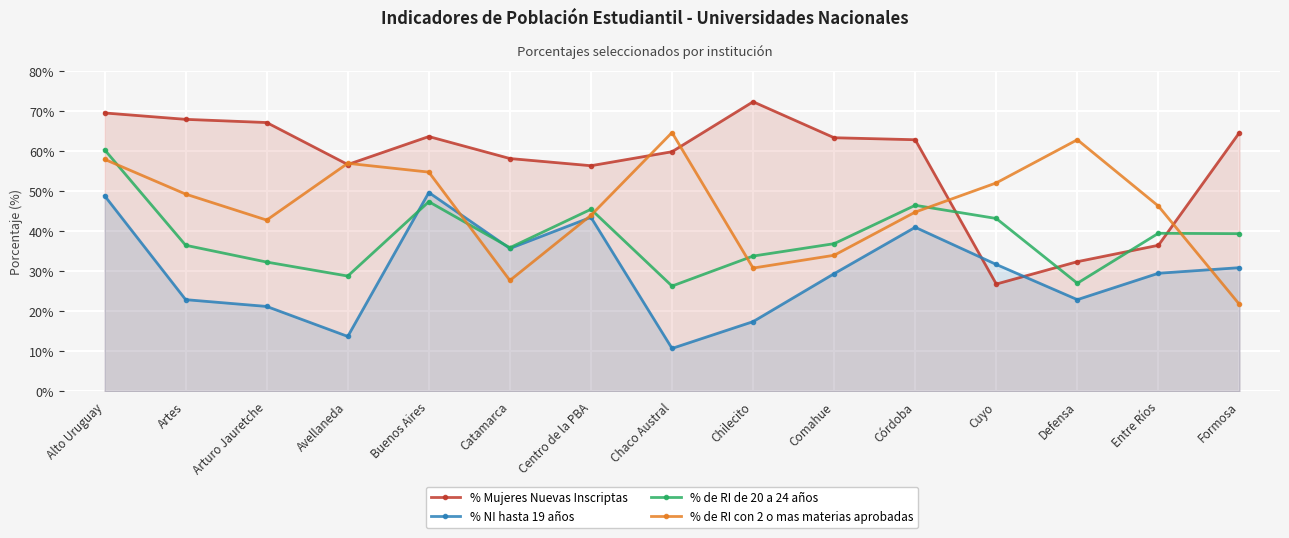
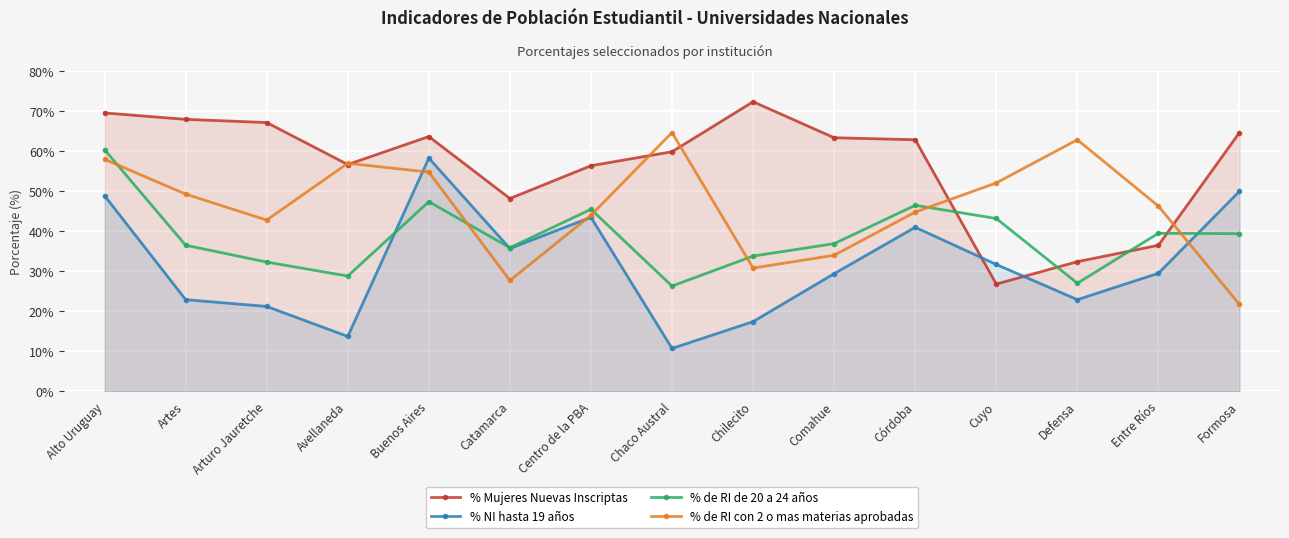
  {
    "% Mujeres Nuevas Inscriptas": {
      "Alto Uruguay": "70%",
      "Artes": "68%",
      "Arturo Jauretche": "67%",
      "Buenos Aires": "64%",
-     "Catamarca": "58%",
+     "Catamarca": "48%",
      "Centro de la PBA": "56%",
      "Chaco Austral": "60%",
      "Chilecito": "72%",
      "Comahue": "63%",
      "Córdoba": "63%",
      "Cuyo": "27%",
      "Defensa": "32%",
      "Entre Ríos": "37%",
      "Formosa": "65%"
    },
    "% NI hasta 19 años": {
      "Alto Uruguay": "49%",
      "Artes": "23%",
      "Arturo Jauretche": "21%",
      "Avellaneda": "14%",
-     "Buenos Aires": "50%",
+     "Buenos Aires": "58%",
      "Chaco Austral": "11%",
      "Chilecito": "17%",
      "Comahue": "29%",
      "Córdoba": "41%",
      "Cuyo": "32%",
      "Defensa": "23%",
      "Entre Ríos": "30%",
-     "Formosa": "31%"
+     "Formosa": "50%"
    },
    "% de RI de 20 a 24 años": {
      "Alto Uruguay": "60%",
      "Artes": "37%",
      "Arturo Jauretche": "32%",
      "Avellaneda": "29%",
      "Buenos Aires": "47%",
      "Centro de la PBA": "46%",
      "Chaco Austral": "26%",
      "Chilecito": "34%",
      "Comahue": "37%",
      "Córdoba": "47%",
      "Cuyo": "43%",
      "Defensa": "27%",
      "Entre Ríos": "40%",
      "Formosa": "39%"
    },
    "% de RI con 2 o mas materias aprobadas": {
      "Alto Uruguay": "58%",
      "Artes": "49%",
      "Arturo Jauretche": "43%",
      "Buenos Aires": "55%",
      "Catamarca": "28%",
      "Chaco Austral": "65%",
      "Chilecito": "31%",
      "Comahue": "34%",
      "Córdoba": "45%",
      "Cuyo": "52%",
      "Defensa": "63%",
      "Entre Ríos": "46%",
      "Formosa": "22%"
    }
  }
